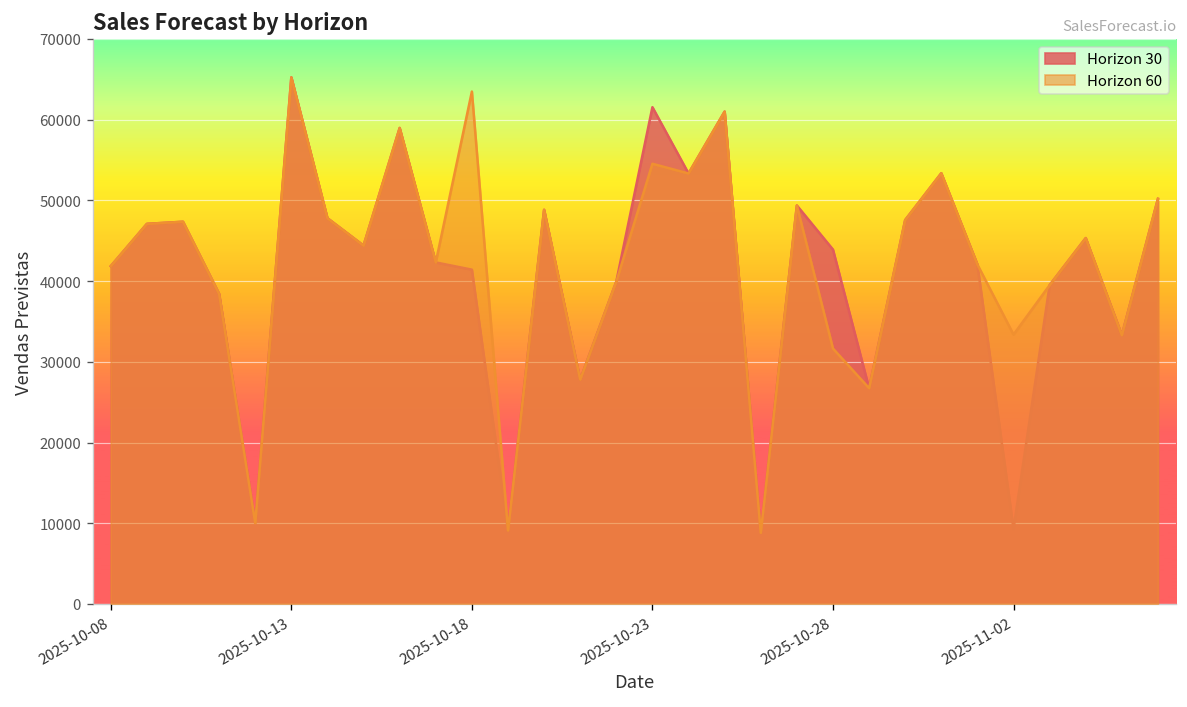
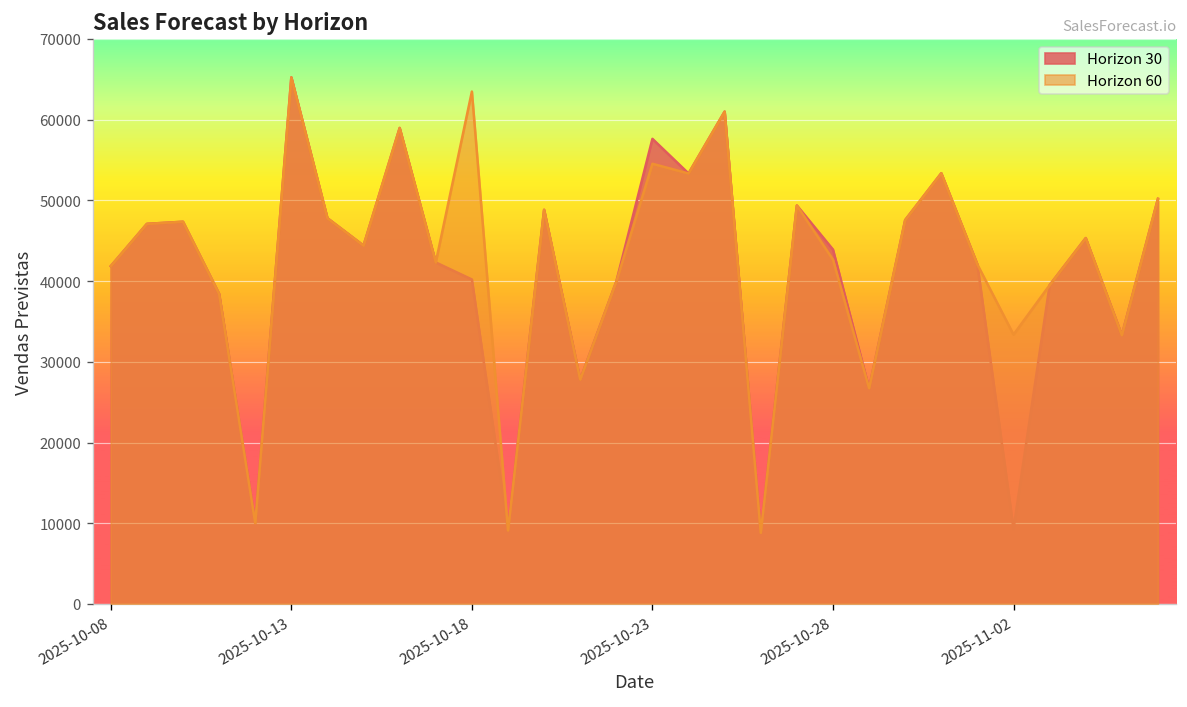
  {
    "Horizon 30": {
-     "2025-10-18": 41000,
-     "2025-10-23": 62000,
+     "2025-10-18": 40000,
+     "2025-10-23": 58000,
      "2025-10-28": 44000,
      "2025-11-02": 9000
    },
    "Horizon 60": {
      "2025-10-18": 63000,
      "2025-10-23": 55000,
-     "2025-10-28": 32000,
+     "2025-10-28": 43000,
      "2025-11-02": 33000
    }
  }
